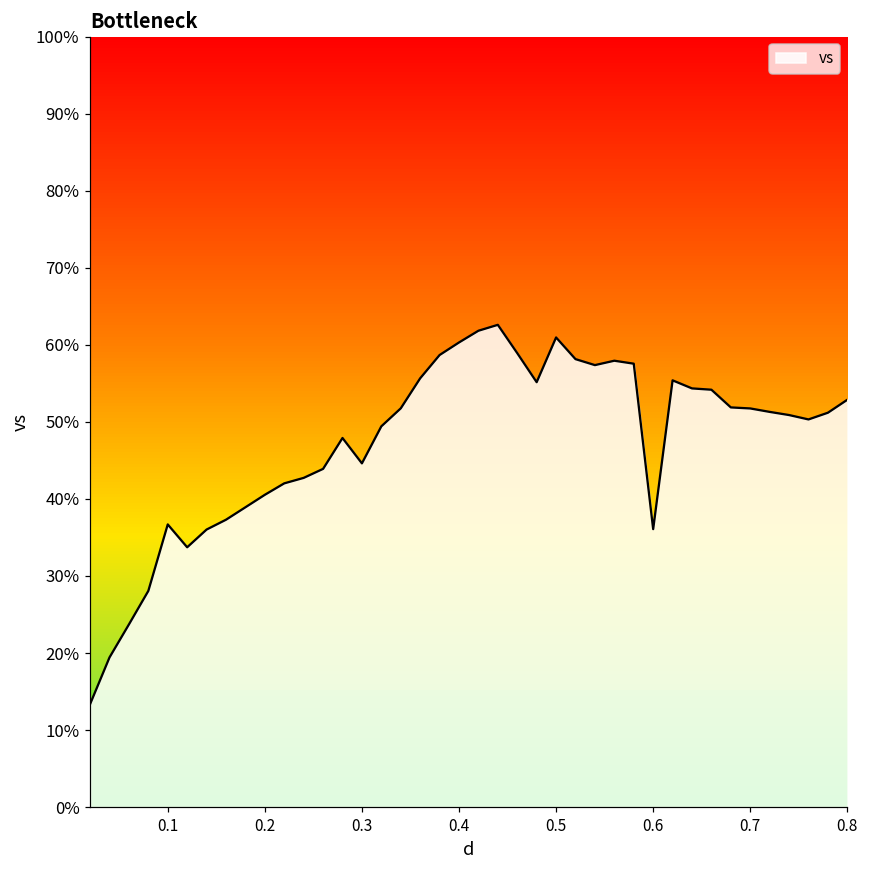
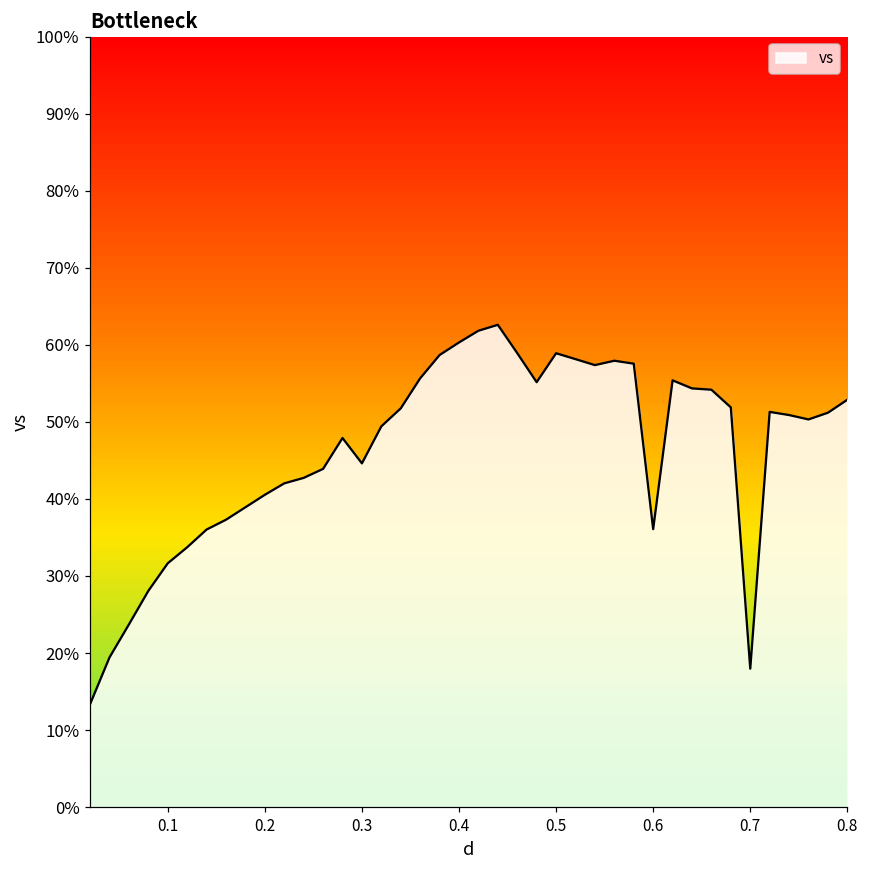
  {
-   "0.1": "37%",
+   "0.1": "32%",
    "0.2": "41%",
    "0.3": "45%",
    "0.4": "60%",
-   "0.5": "61%",
+   "0.5": "59%",
    "0.6": "36%",
-   "0.7": "52%",
+   "0.7": "18%",
    "0.8": "53%"
  }
